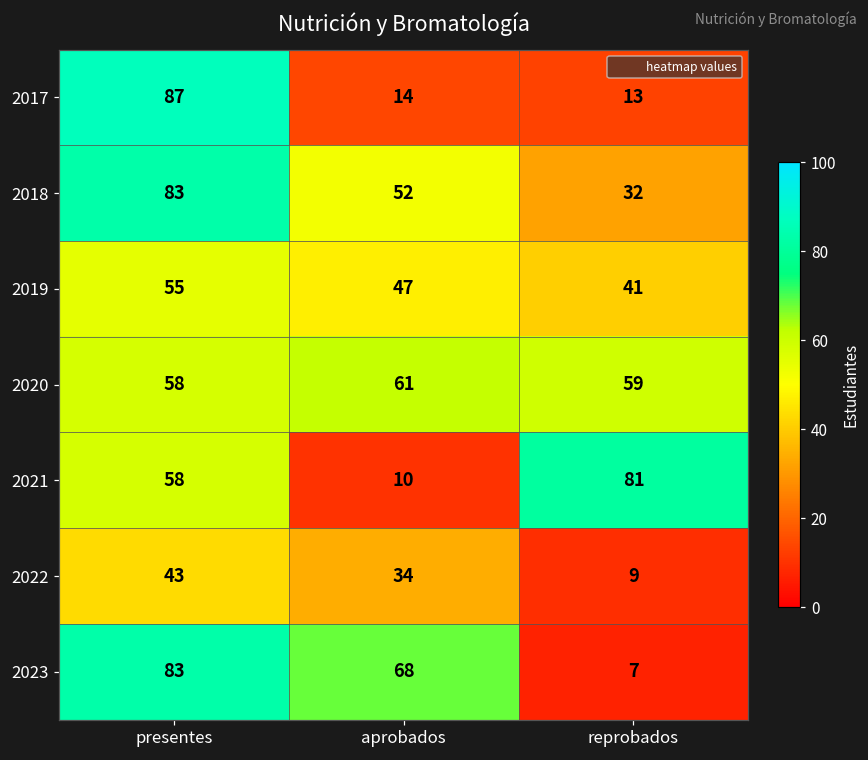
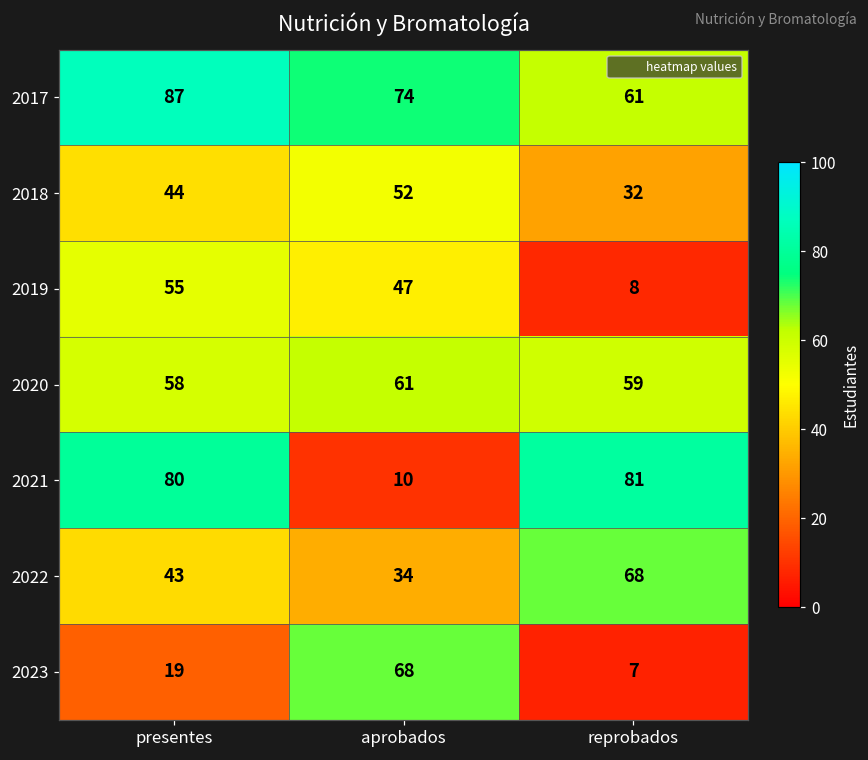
  {
    "2017": {
      "presentes": 87,
-     "aprobados": 14,
-     "reprobados": 13
+     "aprobados": 74,
+     "reprobados": 61
    },
    "2018": {
-     "presentes": 83,
+     "presentes": 44,
      "aprobados": 52,
      "reprobados": 32
    },
    "2019": {
      "presentes": 55,
      "aprobados": 47,
-     "reprobados": 41
+     "reprobados": 8
    },
    "2020": {
      "presentes": 58,
      "aprobados": 61,
      "reprobados": 59
    },
    "2021": {
-     "presentes": 58,
+     "presentes": 80,
      "aprobados": 10,
      "reprobados": 81
    },
    "2022": {
      "presentes": 43,
      "aprobados": 34,
-     "reprobados": 9
+     "reprobados": 68
    },
    "2023": {
-     "presentes": 83,
+     "presentes": 19,
      "aprobados": 68,
      "reprobados": 7
    }
  }
